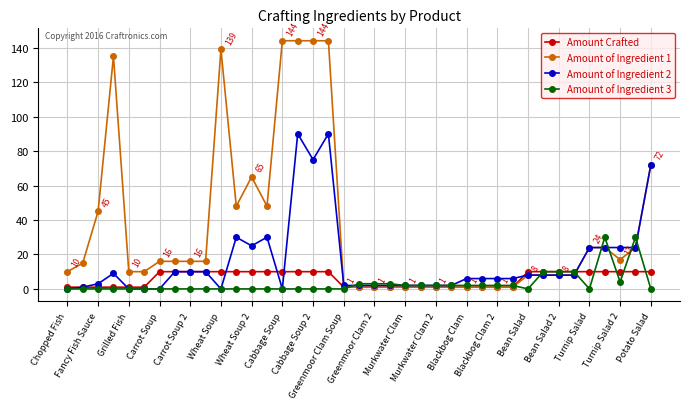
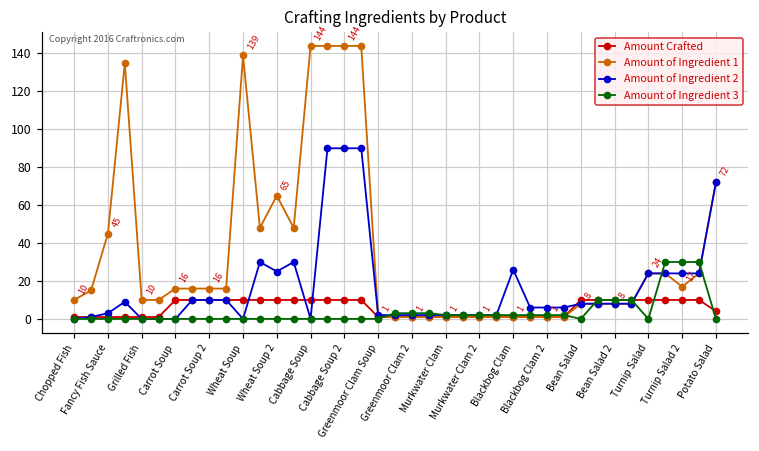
  {
    "Amount Crafted": {
      "Wheat Soup": 10,
      "Wheat Soup 2": 10,
      "Cabbage Soup": 10,
      "Cabbage Soup 2": 10,
      "Turnip Salad": 10,
      "Turnip Salad 2": 10,
-     "Potato Salad": 10
+     "Potato Salad": 4
    },
    "Amount of Ingredient 1": {
      "Fancy Fish Sauce": 45,
      "Wheat Soup": 139,
      "Wheat Soup 2": 65
    },
    "Amount of Ingredient 2": {
      "Fancy Fish Sauce": 3,
      "Wheat Soup 2": 25,
-     "Cabbage Soup 2": 75,
-     "Blackbog Clam": 6
+     "Cabbage Soup 2": 90,
+     "Blackbog Clam": 26
    },
    "Amount of Ingredient 3": {
      "Carrot Soup 2": 0,
      "Wheat Soup 2": 0,
      "Cabbage Soup 2": 0,
      "Bean Salad": 0,
      "Turnip Salad": 0,
-     "Turnip Salad 2": 4,
+     "Turnip Salad 2": 30,
      "Potato Salad": 0
    }
  }
